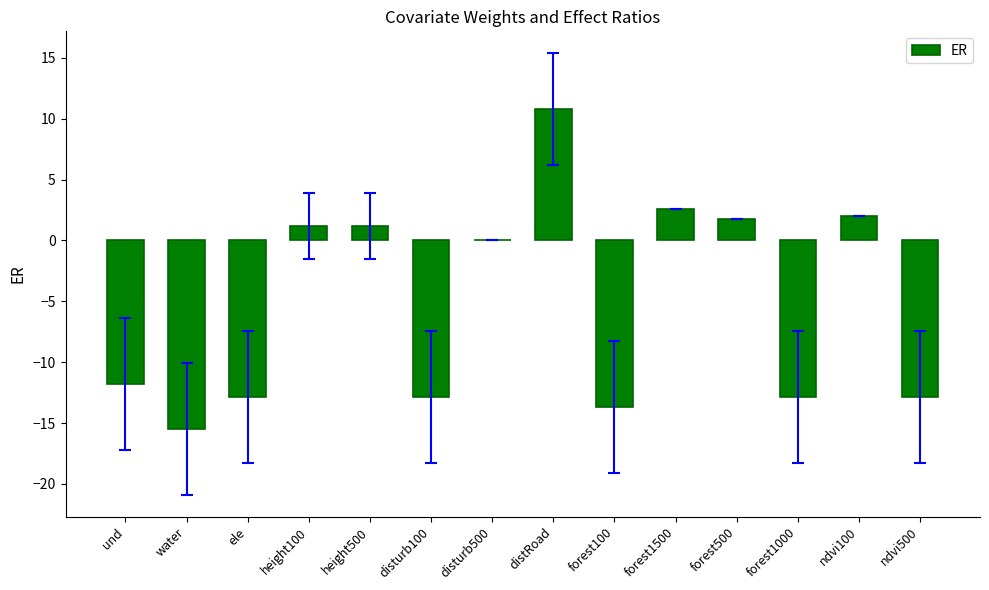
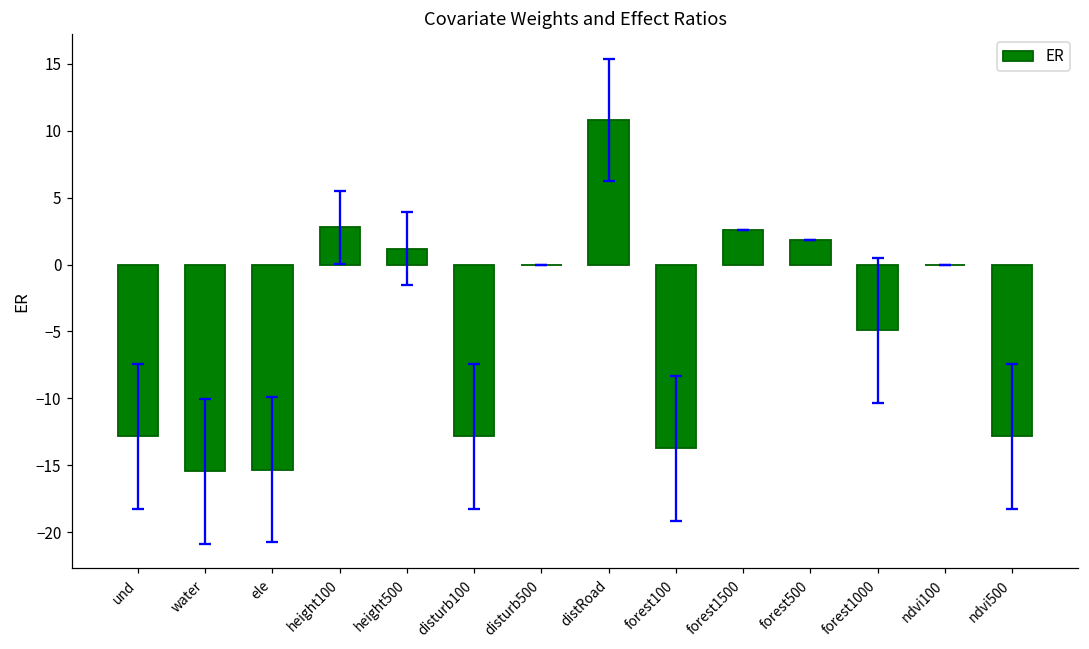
  {
    "ER": {
-     "und": -11.8,
+     "und": -12.8,
      "water": -15.4,
-     "ele": -12.8,
-     "height100": 1.2,
+     "ele": -15.3,
+     "height100": 2.8,
      "height500": 1.2,
      "disturb100": -12.8,
      "disturb500": 0.0,
      "distRoad": 10.8,
      "forest100": -13.7,
      "forest1500": 2.6,
      "forest500": 1.8,
-     "forest1000": -12.8,
-     "ndvi100": 2,
+     "forest1000": -4.9,
+     "ndvi100": 0,
      "ndvi500": -12.8
    }
  }
